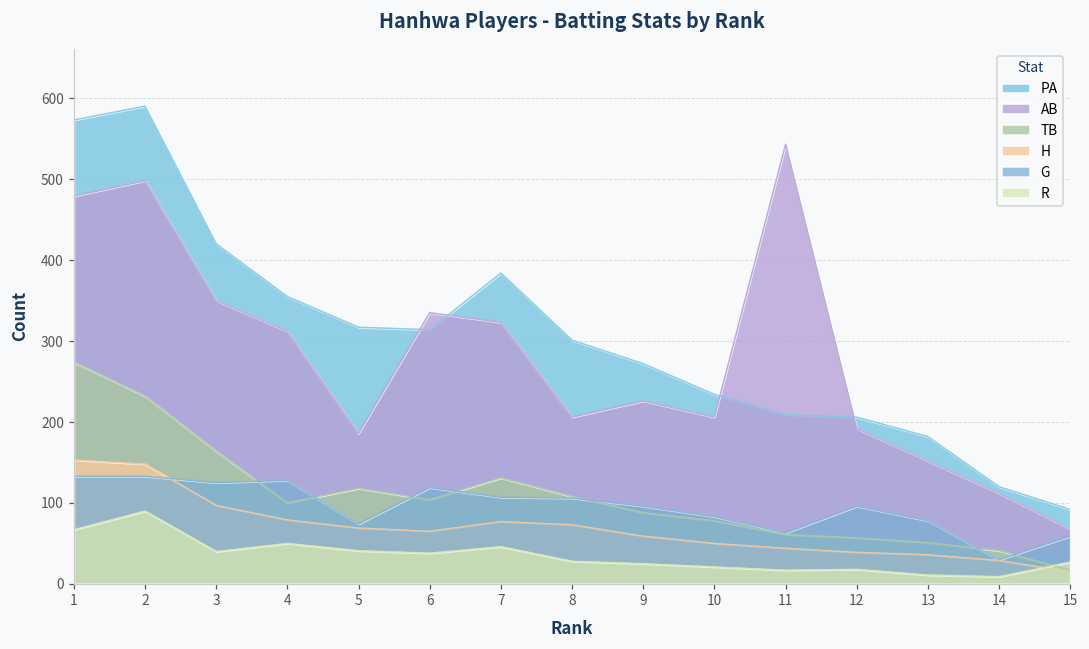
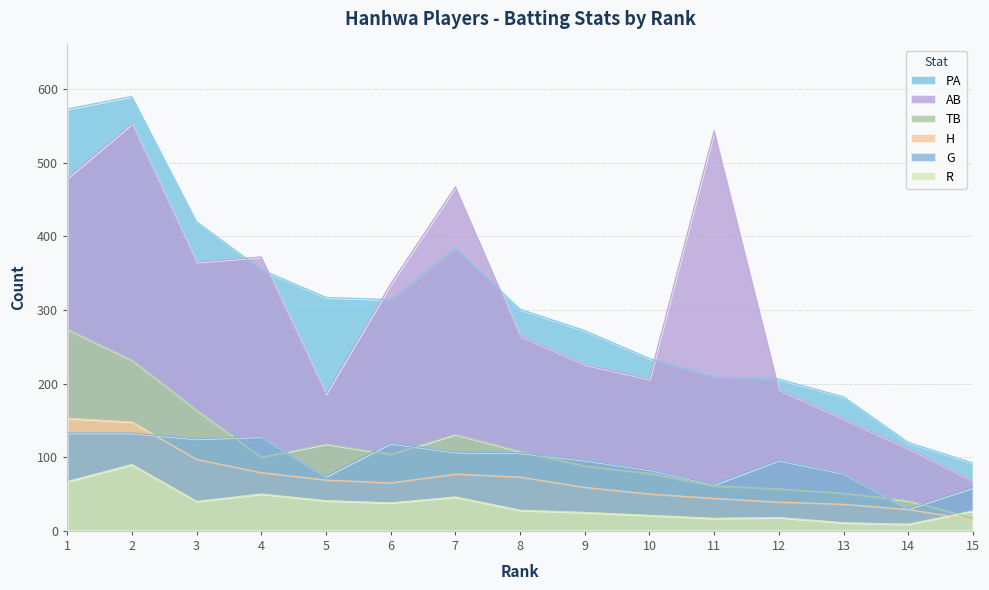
  {
    "AB": {
      "1": 480,
-     "2": 500,
-     "3": 350,
-     "4": 310,
+     "2": 550,
+     "3": 370,
+     "4": 370,
      "5": 190,
      "6": 340,
-     "7": 320,
-     "8": 210,
+     "7": 470,
+     "8": 270,
      "9": 230,
      "10": 210,
      "11": 540,
      "12": 190,
      "13": 150,
      "14": 110,
      "15": 70
    }
  }
